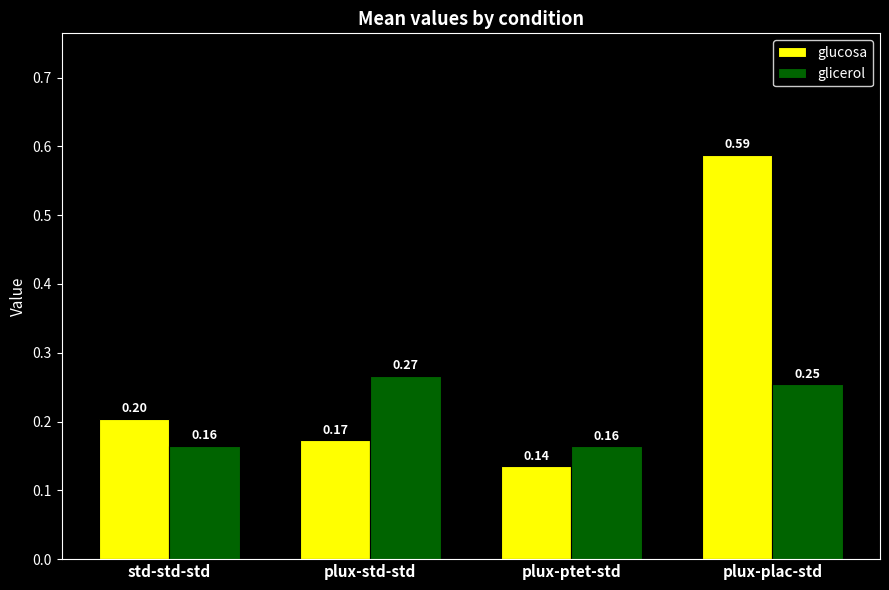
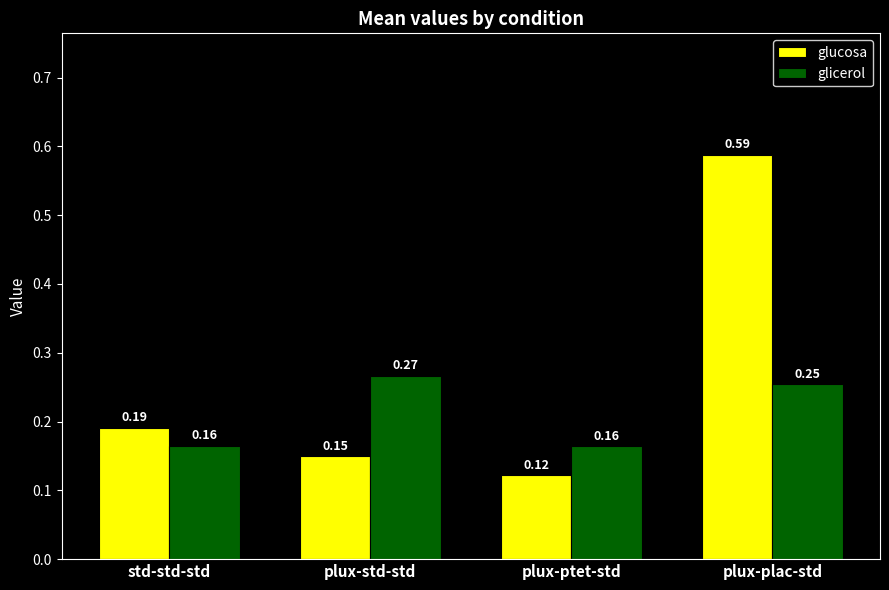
  {
    "glucosa": {
-     "std-std-std": 0.20,
-     "plux-std-std": 0.17,
-     "plux-ptet-std": 0.14,
+     "std-std-std": 0.19,
+     "plux-std-std": 0.15,
+     "plux-ptet-std": 0.12,
      "plux-plac-std": 0.59
    },
    "glicerol": {
      "std-std-std": 0.16,
      "plux-std-std": 0.27,
      "plux-ptet-std": 0.16,
      "plux-plac-std": 0.25
    }
  }
